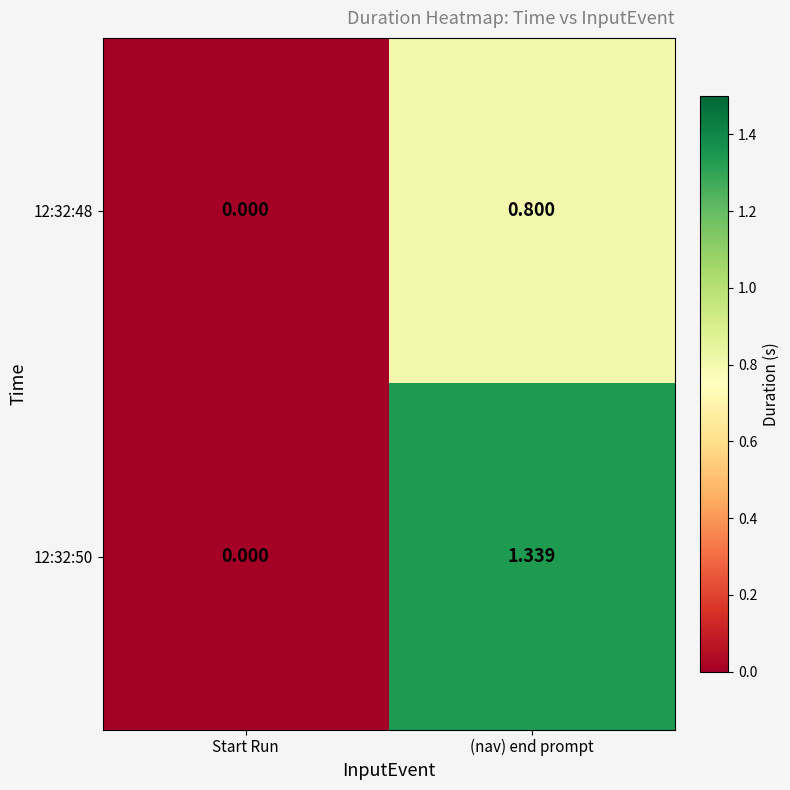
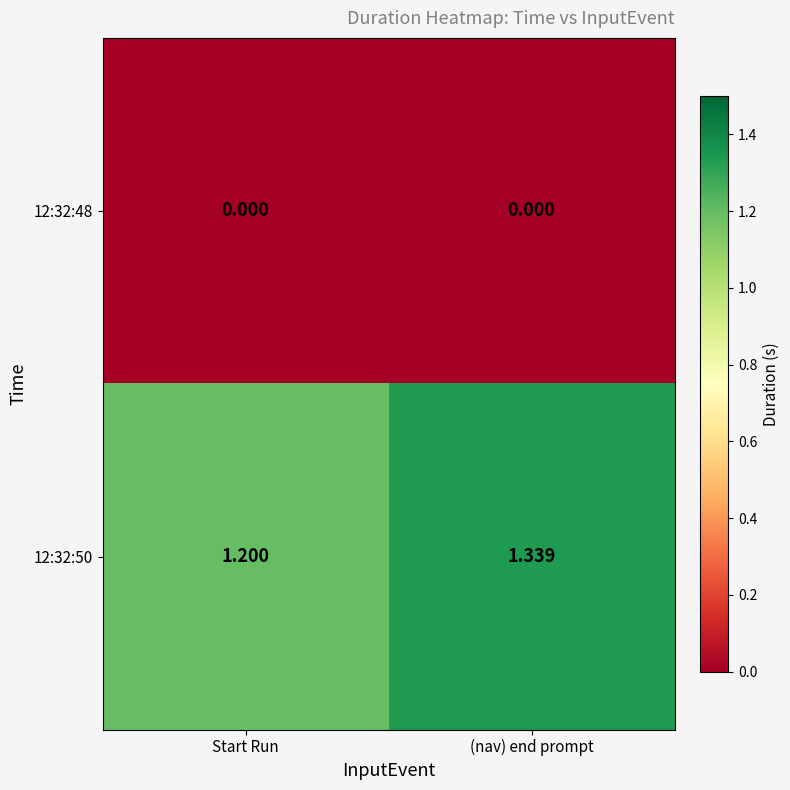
  {
    "12:32:48": {
      "Start Run": 0.000,
-     "(nav) end prompt": 0.800
+     "(nav) end prompt": 0.000
    },
    "12:32:50": {
-     "Start Run": 0.000,
+     "Start Run": 1.200,
      "(nav) end prompt": 1.339
    }
  }
